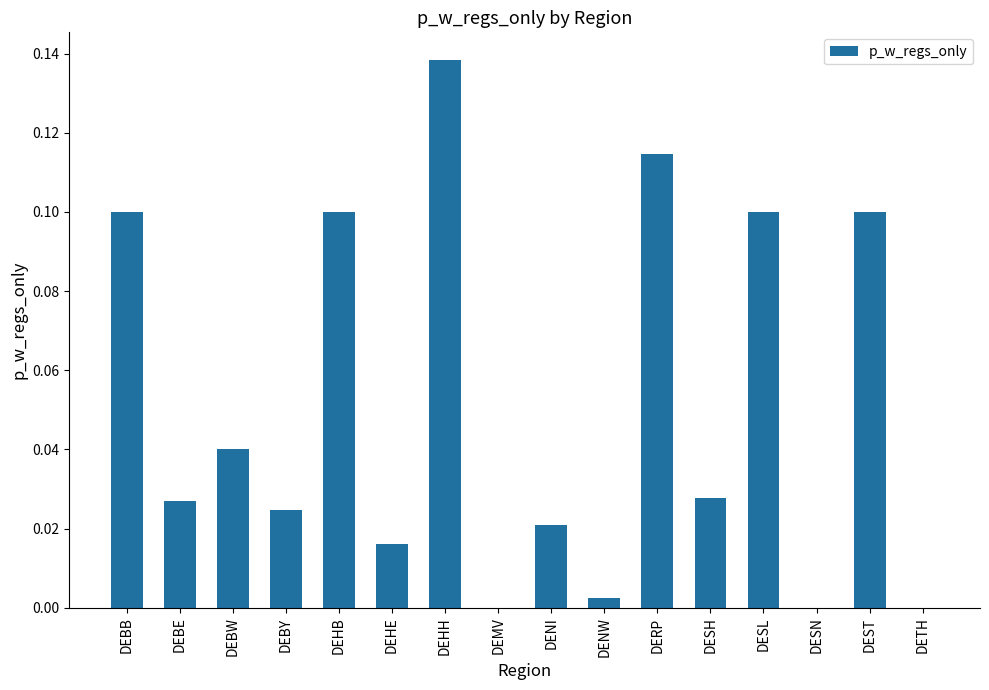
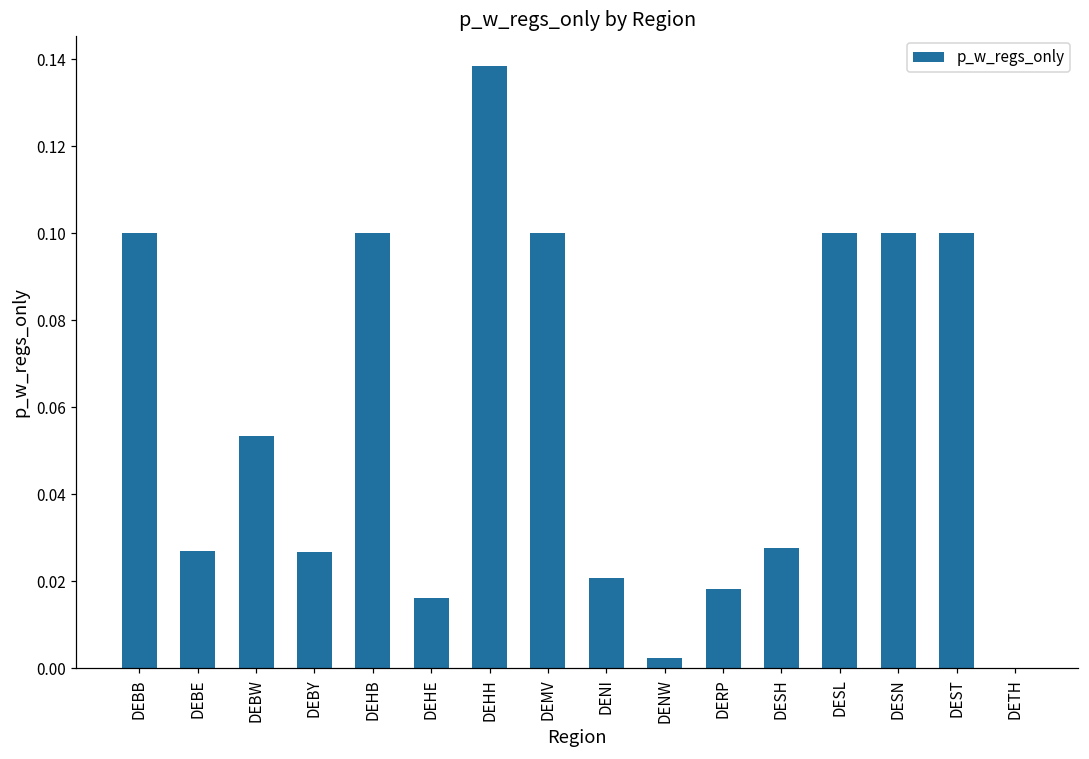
  {
    "DEBB": 0.100,
    "DEBE": 0.027,
-   "DEBW": 0.040,
-   "DEBY": 0.025,
+   "DEBW": 0.053,
+   "DEBY": 0.027,
    "DEHB": 0.100,
    "DEHE": 0.016,
    "DEHH": 0.138,
-   "DEMV": 0.0,
+   "DEMV": 0.1,
    "DENI": 0.021,
    "DENW": 0.002,
-   "DERP": 0.115,
+   "DERP": 0.018,
    "DESH": 0.028,
    "DESL": 0.100,
-   "DESN": 0.0,
+   "DESN": 0.1,
    "DEST": 0.100,
    "DETH": 0.000
  }
